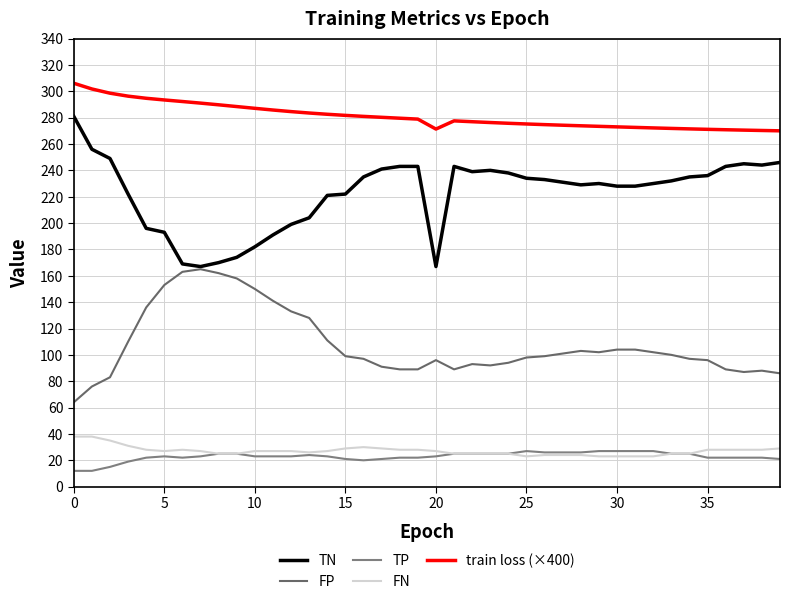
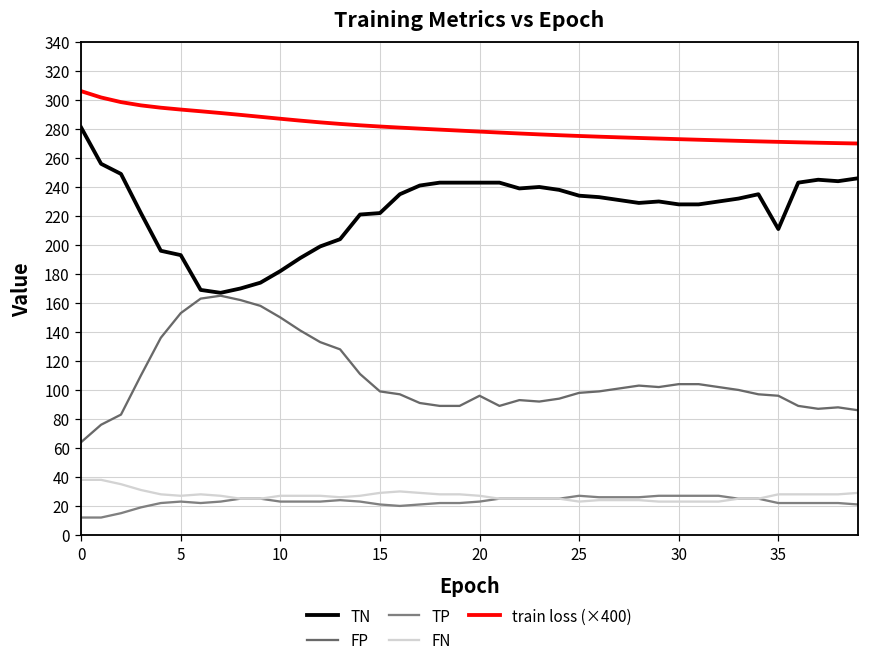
  {
    "TN": {
      "0": 281,
      "5": 193,
      "10": 182,
      "15": 222,
-     "20": 167,
+     "20": 243,
      "25": 234,
      "30": 228,
-     "35": 236
+     "35": 211
    },
    "FN": {
      "0": 38,
      "5": 27,
      "10": 27,
      "15": 29,
      "20": 27,
      "25": 23,
      "30": 23,
      "35": 28
    },
    "train loss (×400)": {
      "0": 306,
      "5": 293,
      "10": 287,
      "15": 282,
-     "20": 271,
+     "20": 278,
      "25": 275,
      "30": 273,
      "35": 271
    }
  }
